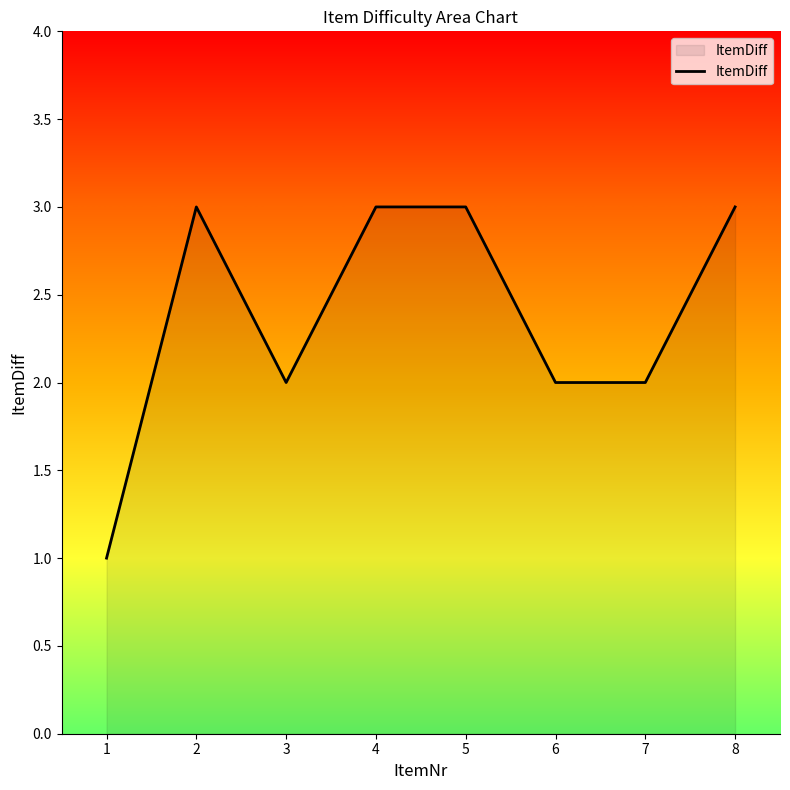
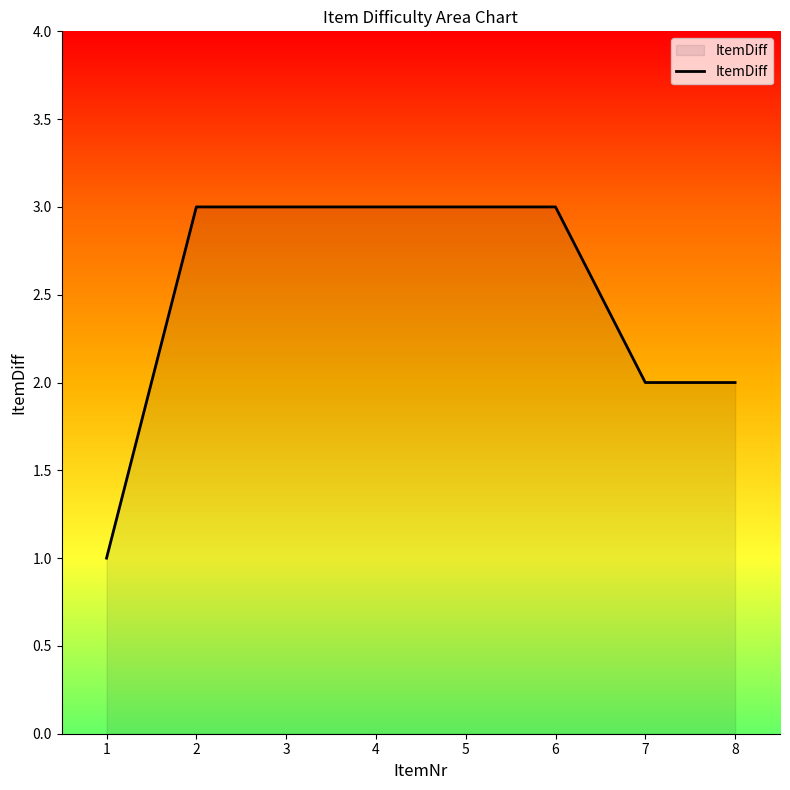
  {
    "1": 1,
    "2": 3,
-   "3": 2,
+   "3": 3,
    "4": 3,
    "5": 3,
-   "6": 2,
+   "6": 3,
    "7": 2,
-   "8": 3
+   "8": 2
  }
